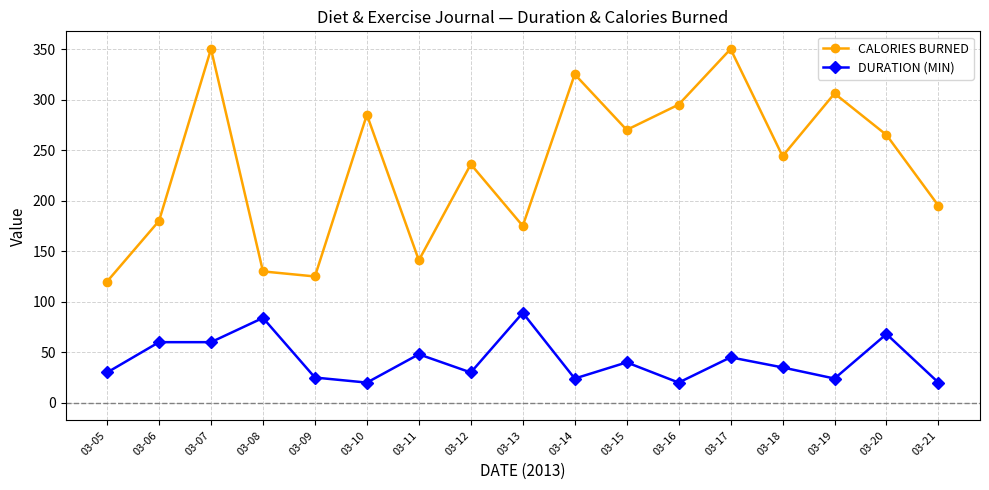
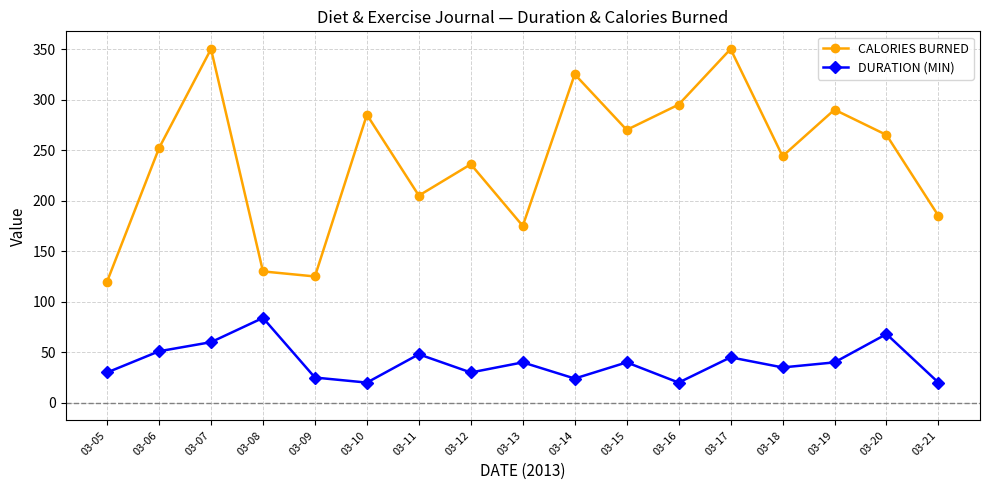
  {
    "CALORIES BURNED": {
      "03-05": 120,
-     "03-06": 180,
+     "03-06": 252,
      "03-07": 350,
      "03-08": 130,
      "03-09": 125,
      "03-10": 285,
-     "03-11": 141,
+     "03-11": 205,
      "03-12": 236,
      "03-13": 175,
      "03-14": 325,
      "03-15": 270,
      "03-16": 295,
      "03-17": 350,
      "03-18": 244,
-     "03-19": 306,
+     "03-19": 290,
      "03-20": 265,
-     "03-21": 195
+     "03-21": 185
    },
    "DURATION (MIN)": {
      "03-05": 30,
-     "03-06": 60,
+     "03-06": 51,
      "03-07": 60,
      "03-08": 84,
      "03-09": 25,
      "03-10": 20,
      "03-11": 48,
      "03-12": 30,
-     "03-13": 89,
+     "03-13": 40,
      "03-14": 24,
      "03-15": 40,
      "03-16": 20,
      "03-17": 45,
      "03-18": 35,
-     "03-19": 24,
+     "03-19": 40,
      "03-20": 68,
      "03-21": 20
    }
  }
